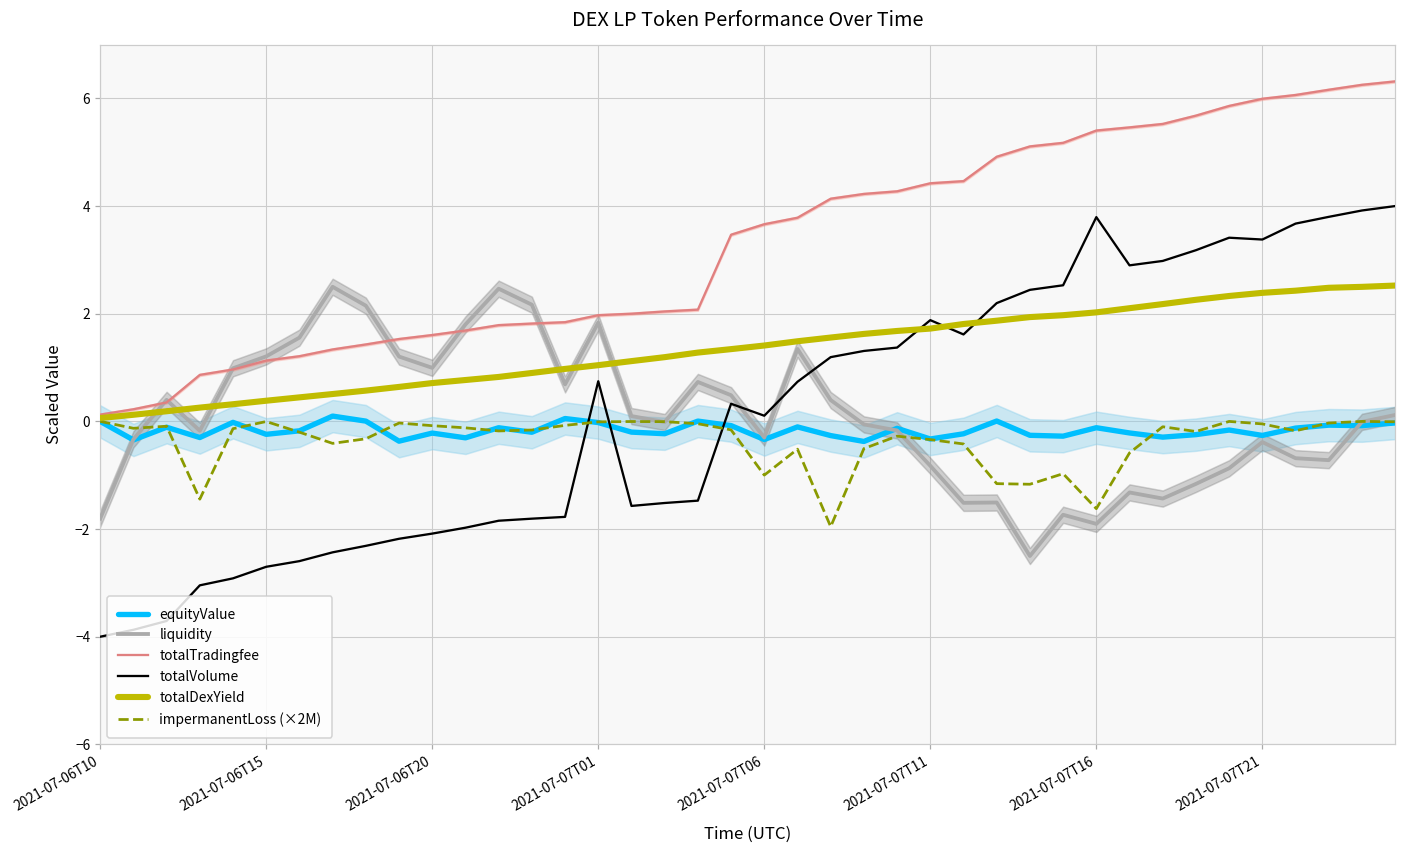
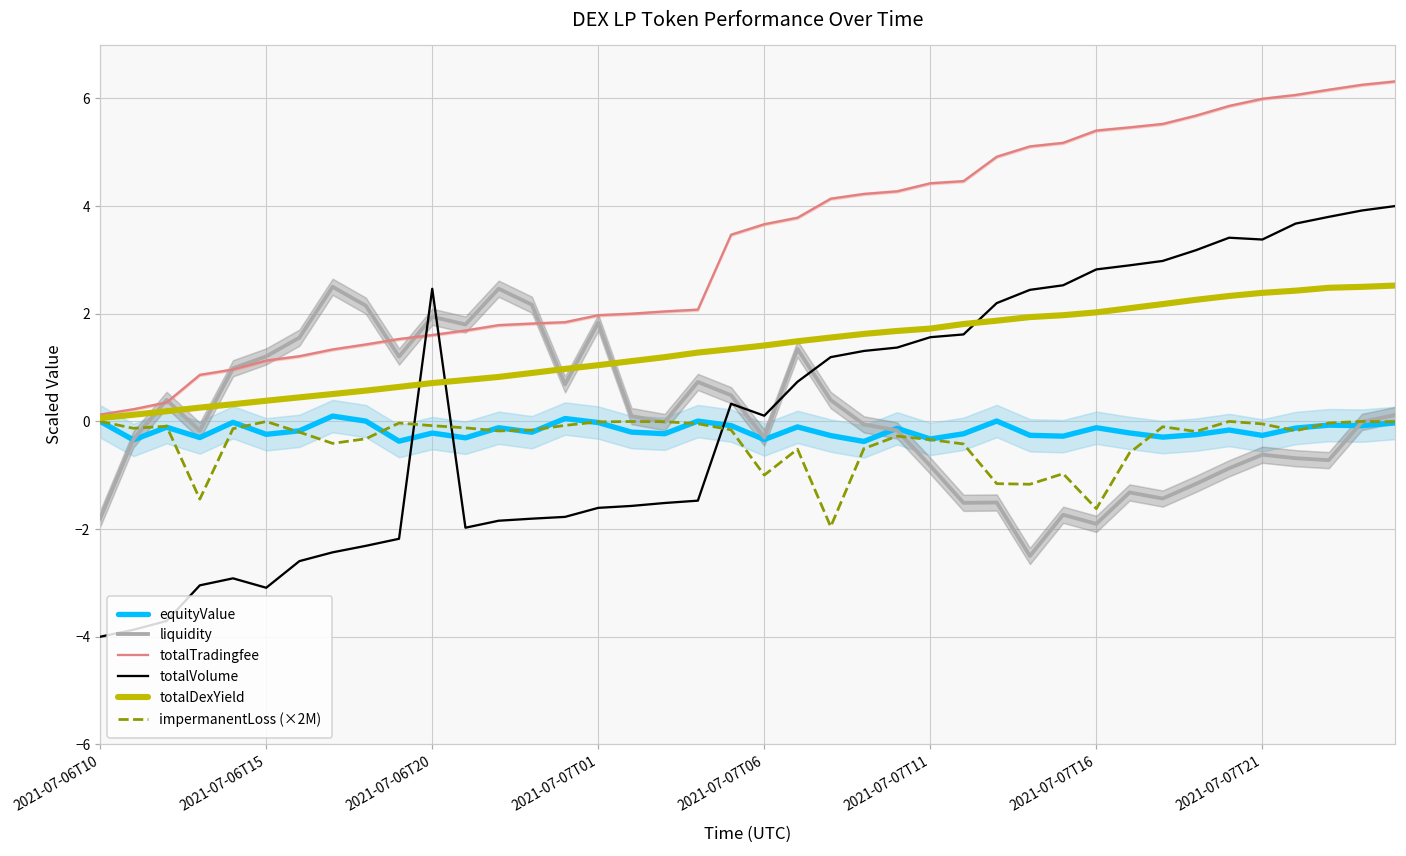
  {
    "equityValue": {
      "2021-07-06T15": -0.2,
      "2021-07-06T20": -0.2,
      "2021-07-07T16": -0.1
    },
    "liquidity": {
      "2021-07-06T10": -1.8,
      "2021-07-06T15": 1.2,
-     "2021-07-06T20": 1.0,
+     "2021-07-06T20": 1.9,
      "2021-07-07T01": 1.8,
      "2021-07-07T11": -0.8,
      "2021-07-07T16": -1.9,
-     "2021-07-07T21": -0.4
+     "2021-07-07T21": -0.6
    },
    "totalVolume": {
      "2021-07-06T10": -4.0,
-     "2021-07-06T15": -2.7,
-     "2021-07-06T20": -2.1,
-     "2021-07-07T01": 0.7,
+     "2021-07-06T15": -3.1,
+     "2021-07-06T20": 2.5,
+     "2021-07-07T01": -1.6,
      "2021-07-07T06": 0.1,
-     "2021-07-07T11": 1.9,
-     "2021-07-07T16": 3.8,
+     "2021-07-07T11": 1.6,
+     "2021-07-07T16": 2.8,
      "2021-07-07T21": 3.4
    }
  }
